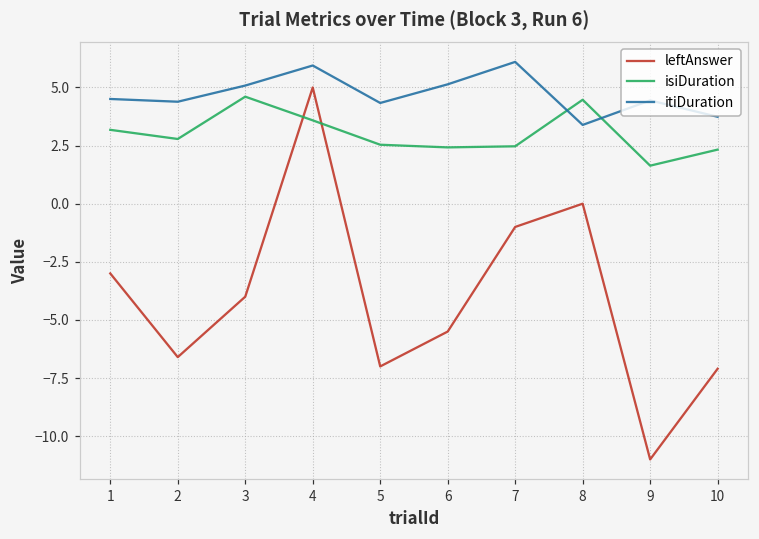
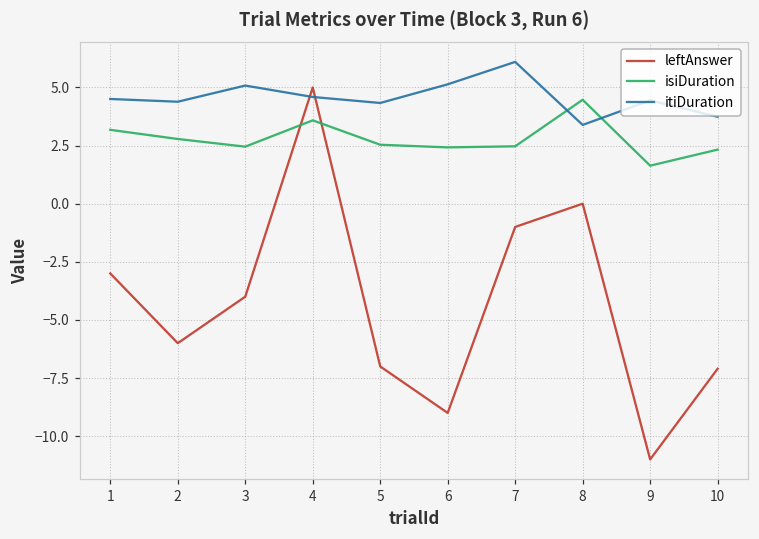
  {
    "leftAnswer": {
      "1": -3.0,
-     "2": -6.6,
+     "2": -6.0,
      "3": -4.0,
      "4": 5.0,
      "5": -7.0,
-     "6": -5.5,
+     "6": -9.0,
      "7": -1.0,
      "8": 0.0,
      "9": -11.0,
      "10": -7.1
    },
    "isiDuration": {
      "1": 3.2,
      "2": 2.8,
-     "3": 4.6,
+     "3": 2.5,
      "4": 3.6,
      "5": 2.5,
      "6": 2.4,
      "7": 2.5,
      "8": 4.5,
      "9": 1.6,
      "10": 2.3
    },
    "itiDuration": {
      "1": 4.5,
      "2": 4.4,
      "3": 5.1,
-     "4": 5.9,
+     "4": 4.6,
      "5": 4.3,
      "6": 5.1,
      "7": 6.1,
      "8": 3.4,
      "10": 3.7
    }
  }
